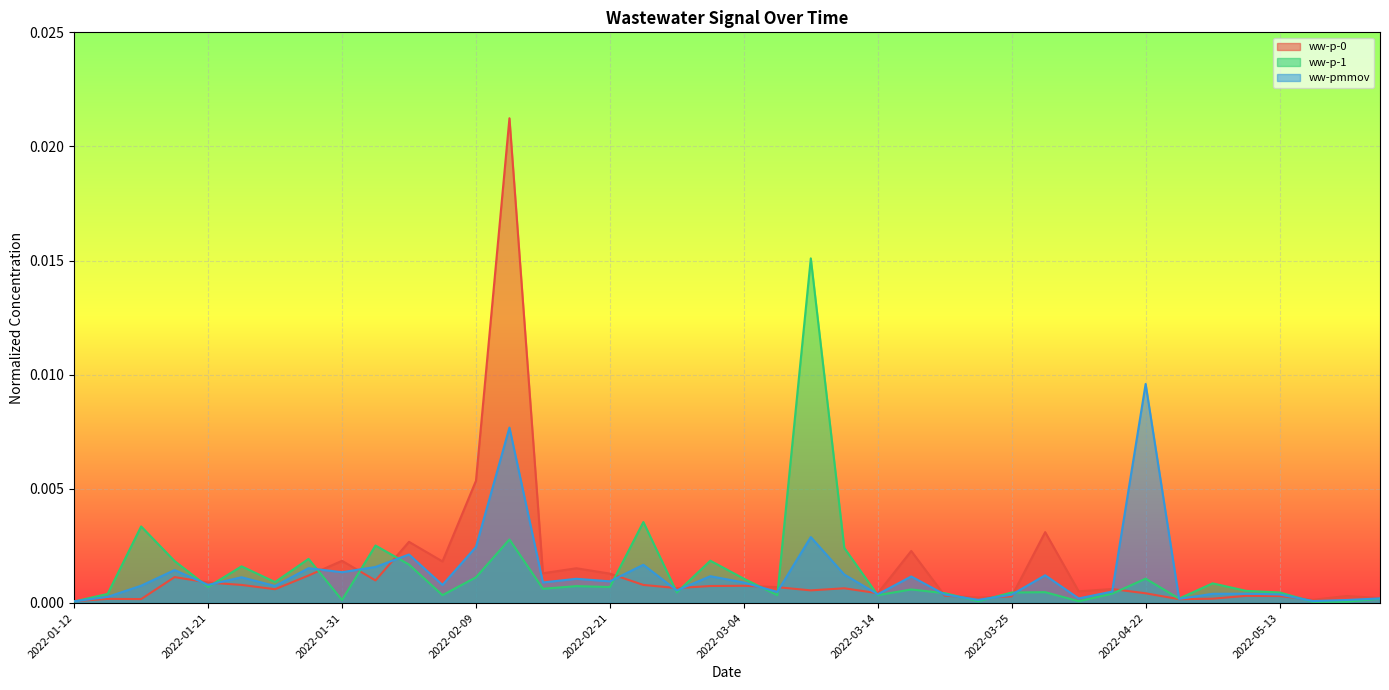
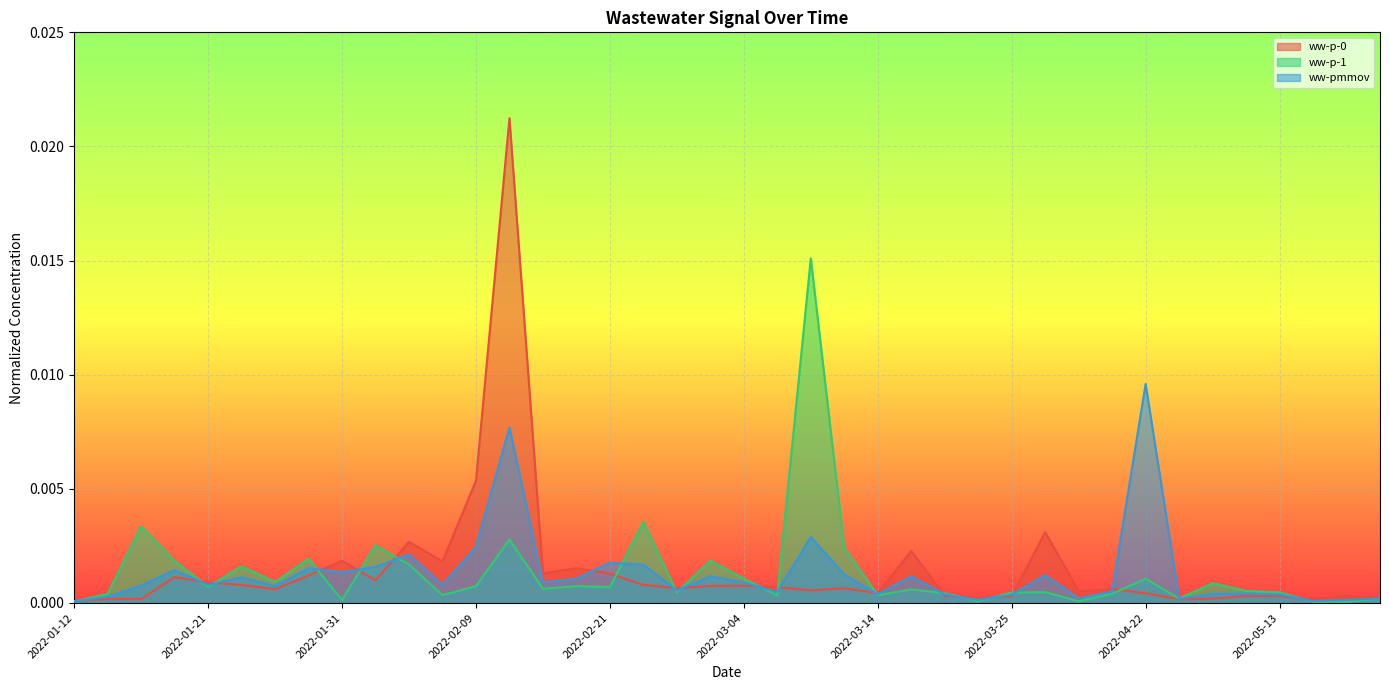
  {
    "ww-p-0": {
      "2022-01-31": 0.0018,
      "2022-02-09": 0.0054,
      "2022-02-21": 0.0013,
      "2022-03-04": 0.0008,
      "2022-04-22": 0.0004
    },
    "ww-p-1": {
      "2022-01-31": 0.0001,
-     "2022-02-09": 0.0011,
+     "2022-02-09": 0.0007,
      "2022-02-21": 0.0007,
      "2022-03-04": 0.0011,
      "2022-04-22": 0.0011
    },
    "ww-pmmov": {
      "2022-01-31": 0.0013,
      "2022-02-09": 0.0025,
-     "2022-02-21": 0.0009,
+     "2022-02-21": 0.0018,
      "2022-03-04": 0.0009,
      "2022-04-22": 0.0096
    }
  }
